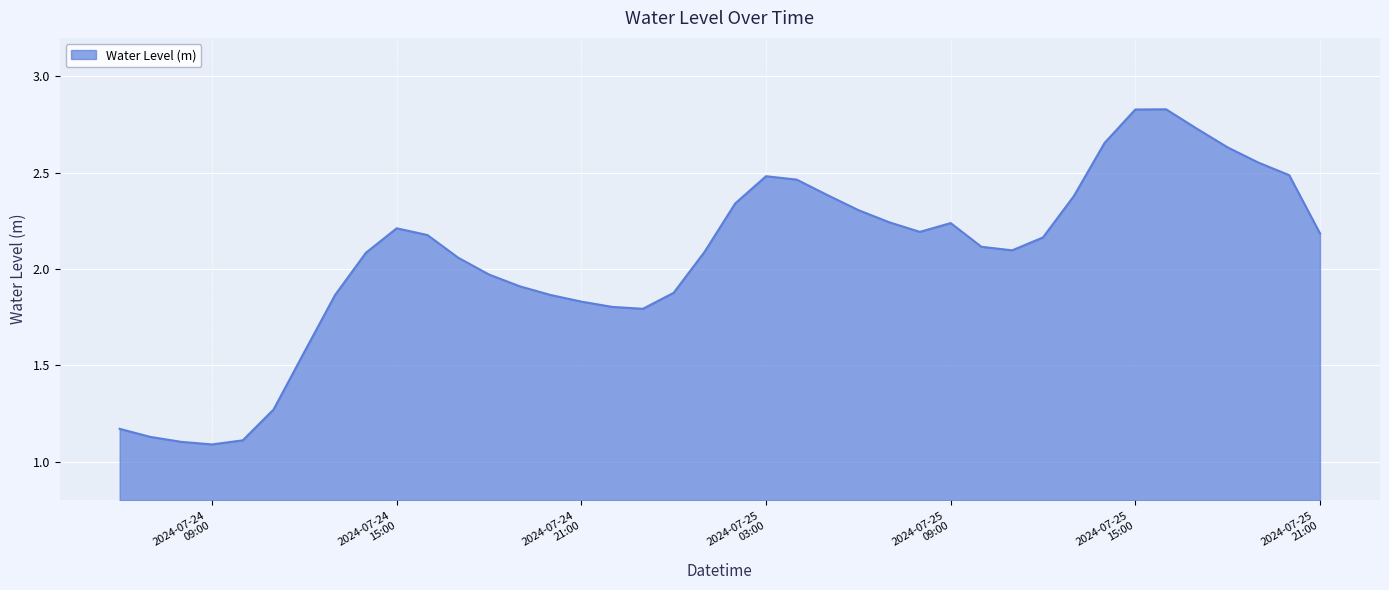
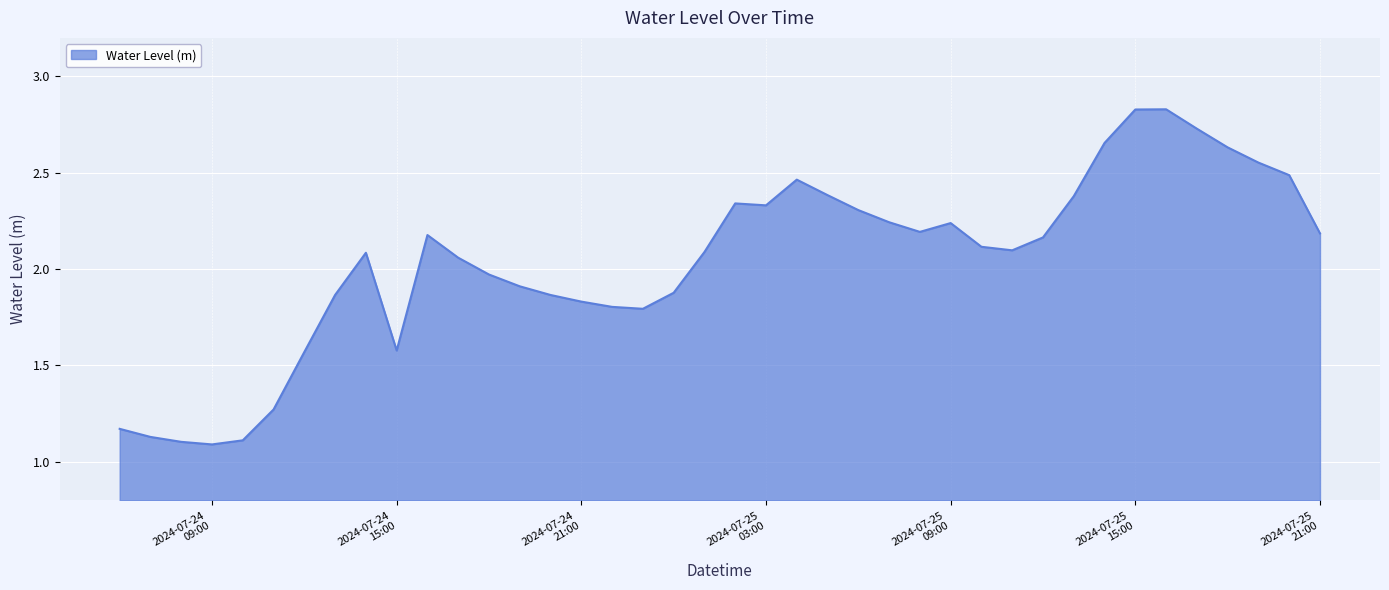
  {
    "2024-07-24 09:00": 1.09,
-   "2024-07-24 15:00": 2.21,
+   "2024-07-24 15:00": 1.58,
    "2024-07-24 21:00": 1.83,
-   "2024-07-25 03:00": 2.48,
+   "2024-07-25 03:00": 2.33,
    "2024-07-25 09:00": 2.24,
    "2024-07-25 15:00": 2.83,
    "2024-07-25 21:00": 2.19
  }
